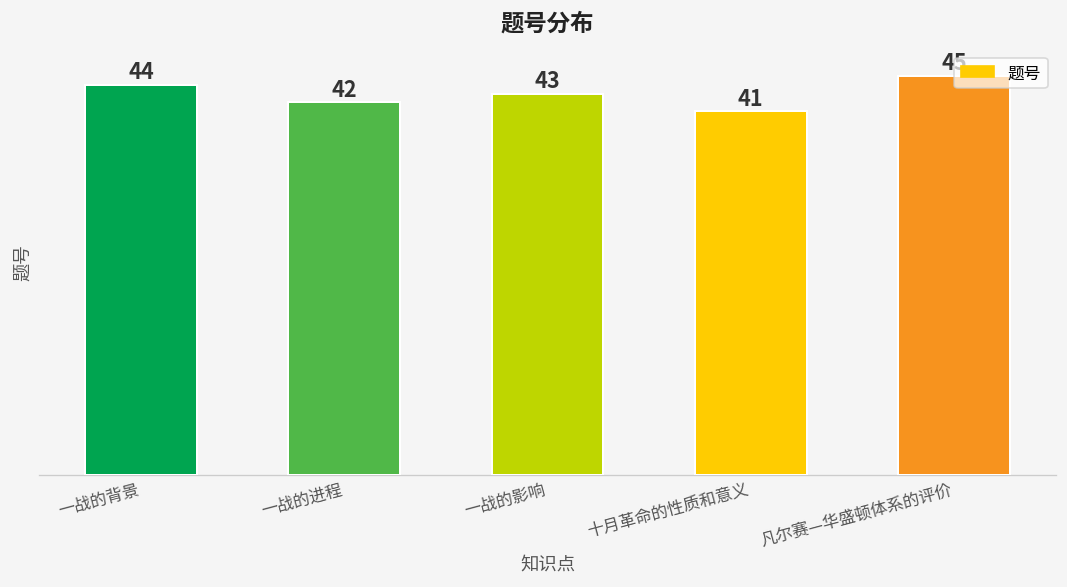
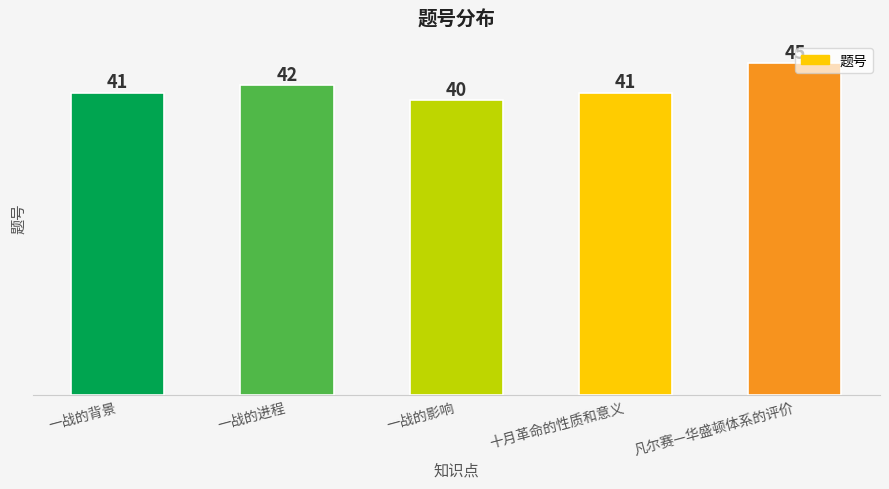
  {
-   "一战的背景": 44,
+   "一战的背景": 41,
    "一战的进程": 42,
-   "一战的影响": 43,
+   "一战的影响": 40,
    "十月革命的性质和意义": 41
  }
